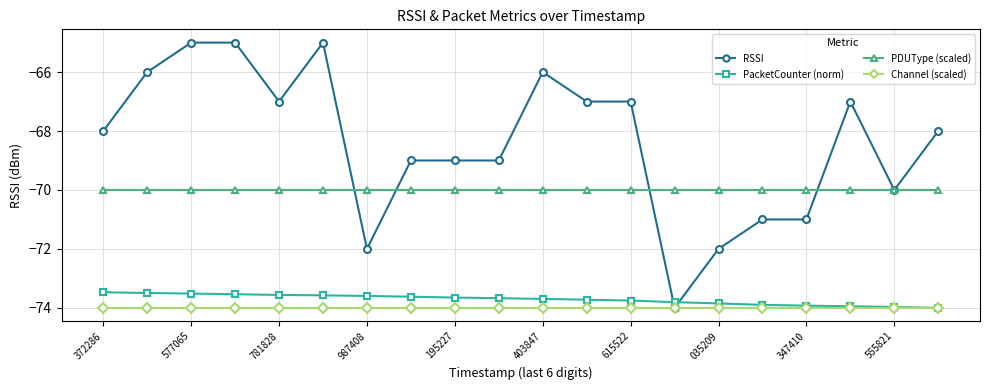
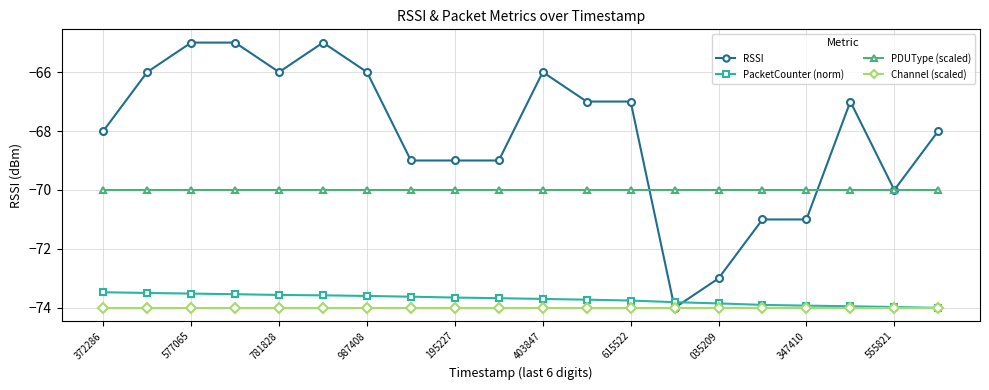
  {
    "RSSI": {
      "372286": -68,
      "577065": -65,
-     "781828": -67,
-     "987408": -72,
+     "781828": -66,
+     "987408": -66,
      "195227": -69,
      "403847": -66,
      "615522": -67,
-     "035209": -72,
+     "035209": -73,
      "347410": -71
    },
    "Channel (scaled)": {
      "372286": -74,
      "577065": -74,
      "781828": -74,
      "987408": -74,
      "195227": -74,
      "403847": -74,
      "615522": -74,
      "035209": -74
    }
  }
